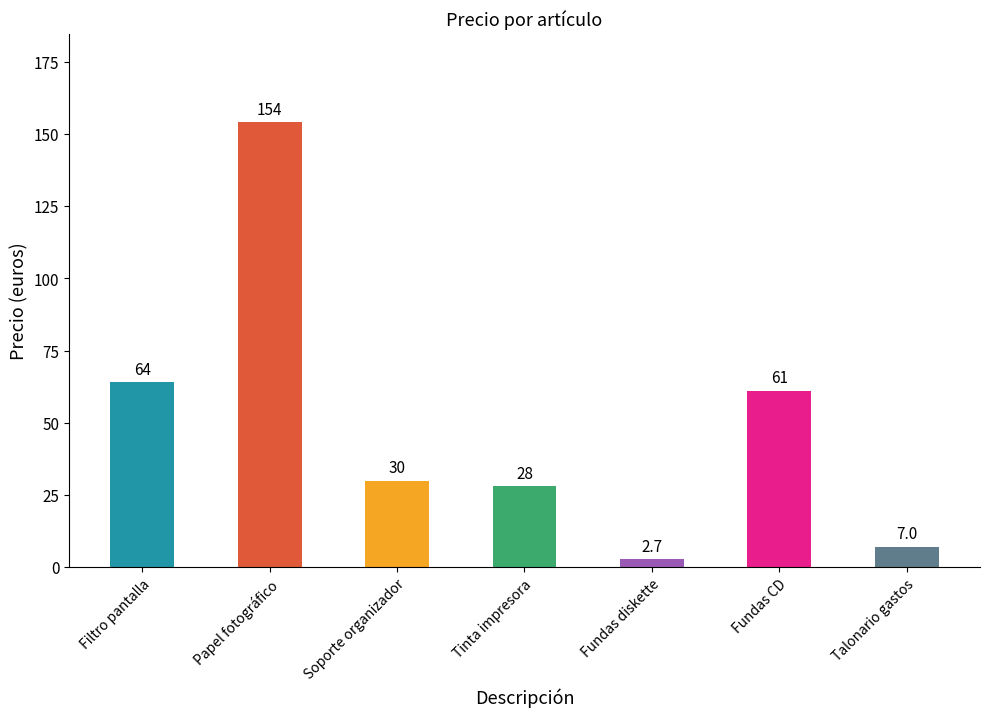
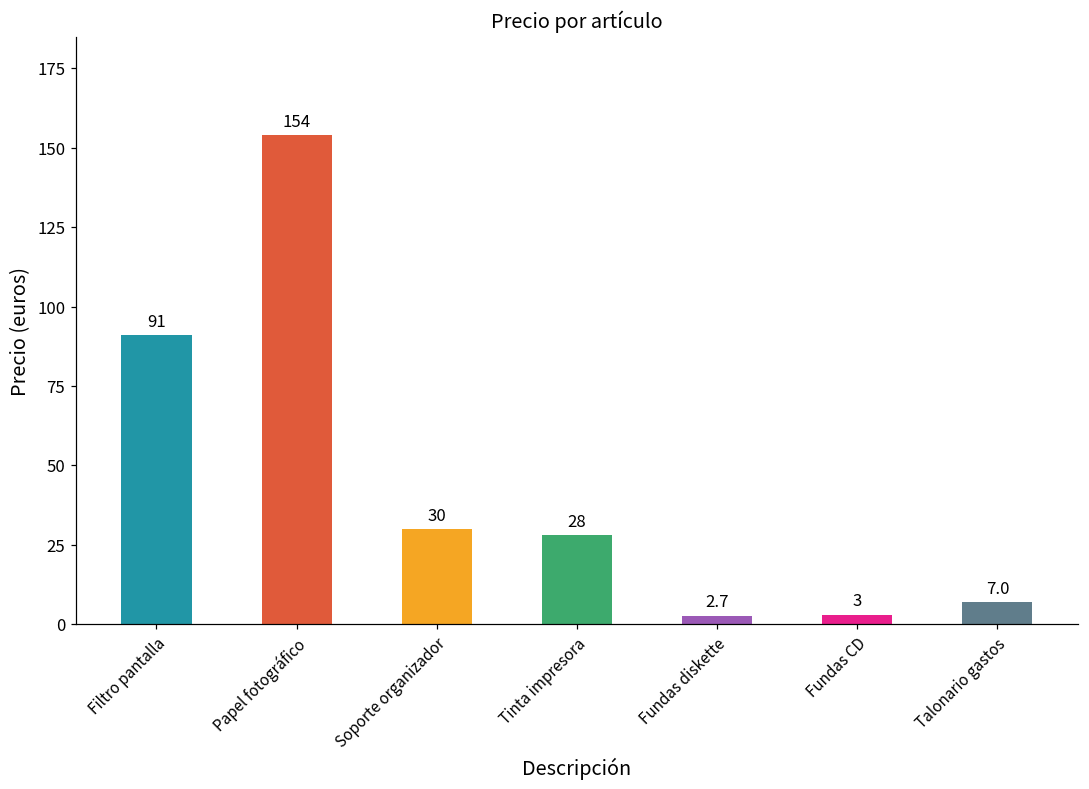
  {
-   "Filtro pantalla": 64,
+   "Filtro pantalla": 91,
    "Papel fotográfico": 154,
    "Soporte organizador": 30,
    "Tinta impresora": 28,
    "Fundas diskette": 2.7,
-   "Fundas CD": 61,
+   "Fundas CD": 3,
    "Talonario gastos": 7.0
  }
